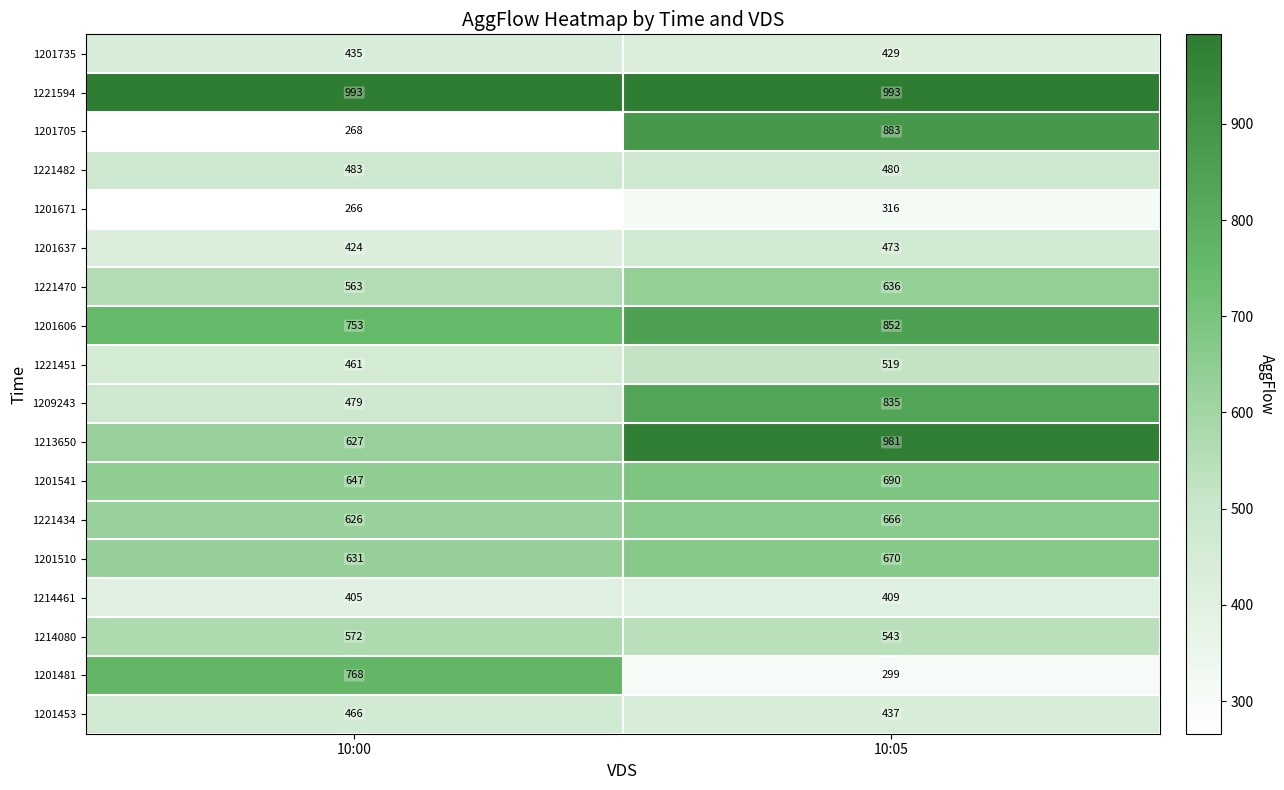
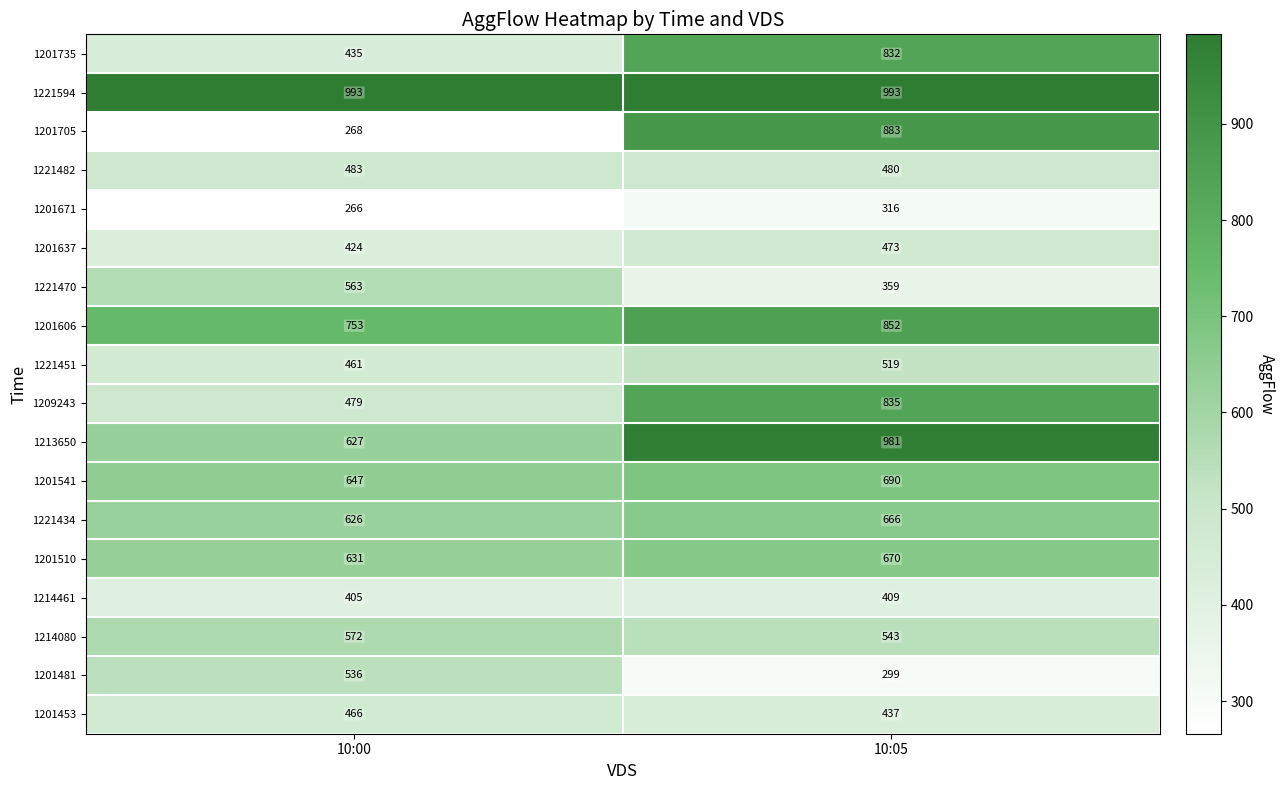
  {
    "1201735": {
-     "10:05": 429
+     "10:05": 832
    },
    "1221470": {
-     "10:05": 636
+     "10:05": 359
    },
    "1201481": {
-     "10:00": 768
+     "10:00": 536
    }
  }
